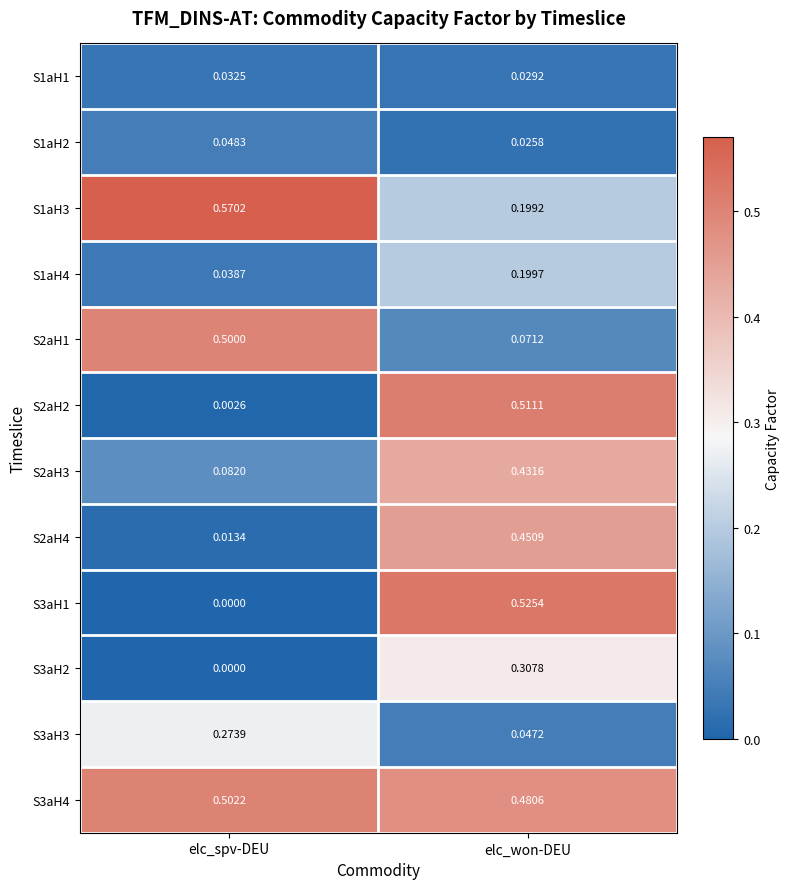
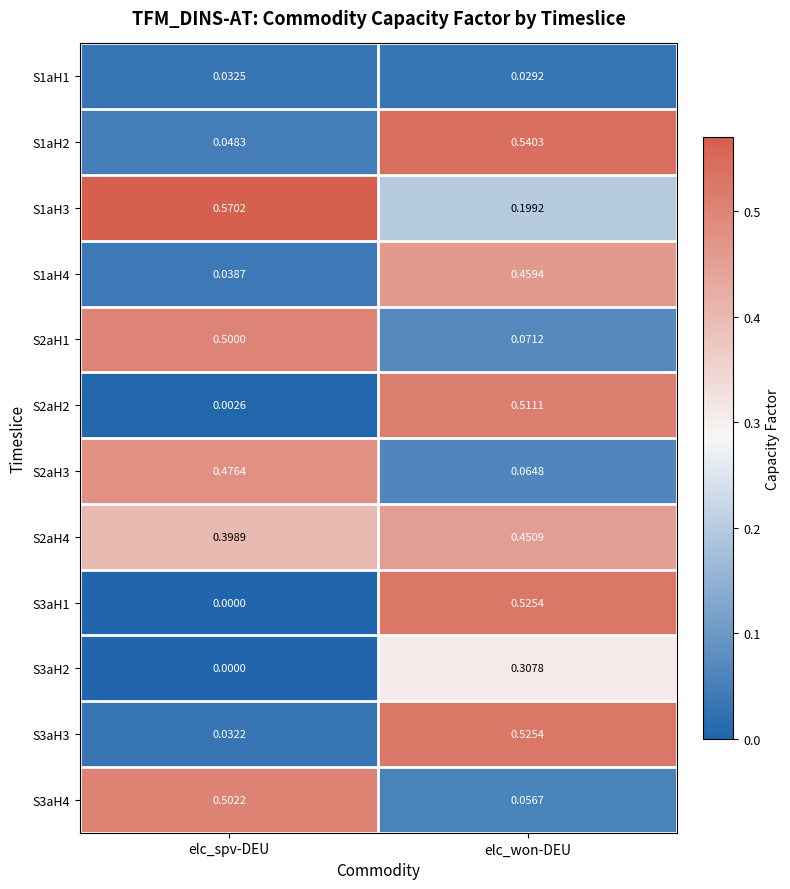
  {
    "S1aH1": {
      "elc_spv-DEU": 0.0325,
      "elc_won-DEU": 0.0292
    },
    "S1aH2": {
      "elc_spv-DEU": 0.0483,
-     "elc_won-DEU": 0.0258
+     "elc_won-DEU": 0.5403
    },
    "S1aH3": {
      "elc_spv-DEU": 0.5702,
      "elc_won-DEU": 0.1992
    },
    "S1aH4": {
      "elc_spv-DEU": 0.0387,
-     "elc_won-DEU": 0.1997
+     "elc_won-DEU": 0.4594
    },
    "S2aH1": {
      "elc_spv-DEU": 0.5000,
      "elc_won-DEU": 0.0712
    },
    "S2aH2": {
      "elc_spv-DEU": 0.0026,
      "elc_won-DEU": 0.5111
    },
    "S2aH3": {
-     "elc_spv-DEU": 0.0820,
-     "elc_won-DEU": 0.4316
+     "elc_spv-DEU": 0.4764,
+     "elc_won-DEU": 0.0648
    },
    "S2aH4": {
-     "elc_spv-DEU": 0.0134,
+     "elc_spv-DEU": 0.3989,
      "elc_won-DEU": 0.4509
    },
    "S3aH1": {
      "elc_spv-DEU": 0.0000,
      "elc_won-DEU": 0.5254
    },
    "S3aH2": {
      "elc_spv-DEU": 0.0000,
      "elc_won-DEU": 0.3078
    },
    "S3aH3": {
-     "elc_spv-DEU": 0.2739,
-     "elc_won-DEU": 0.0472
+     "elc_spv-DEU": 0.0322,
+     "elc_won-DEU": 0.5254
    },
    "S3aH4": {
      "elc_spv-DEU": 0.5022,
-     "elc_won-DEU": 0.4806
+     "elc_won-DEU": 0.0567
    }
  }
